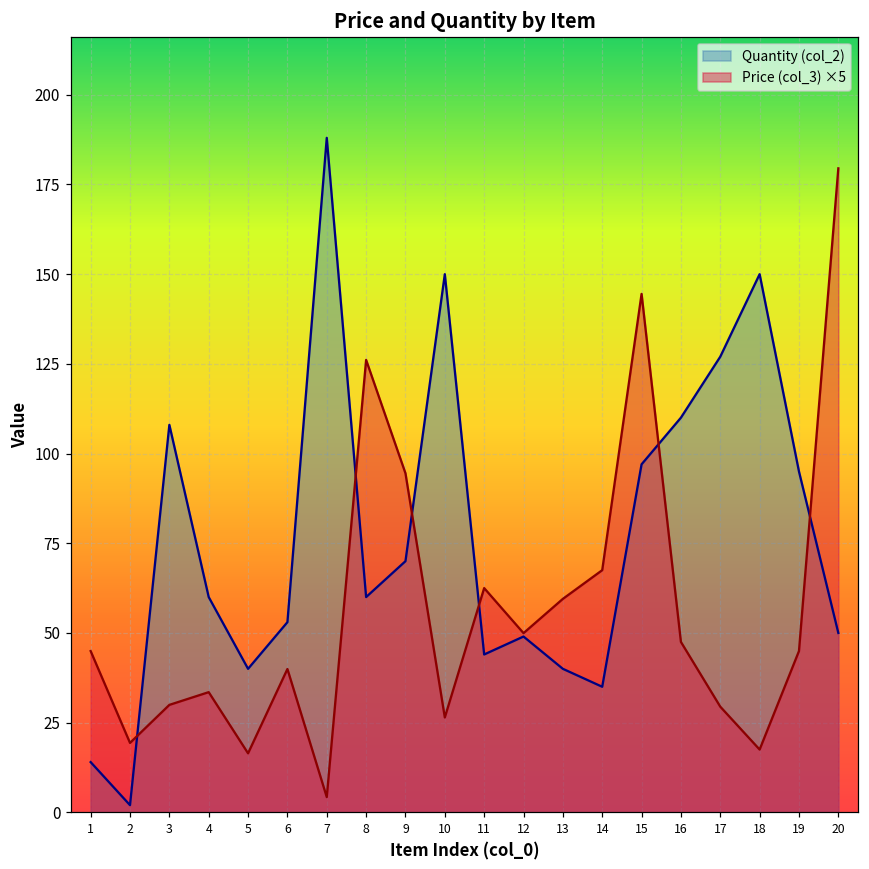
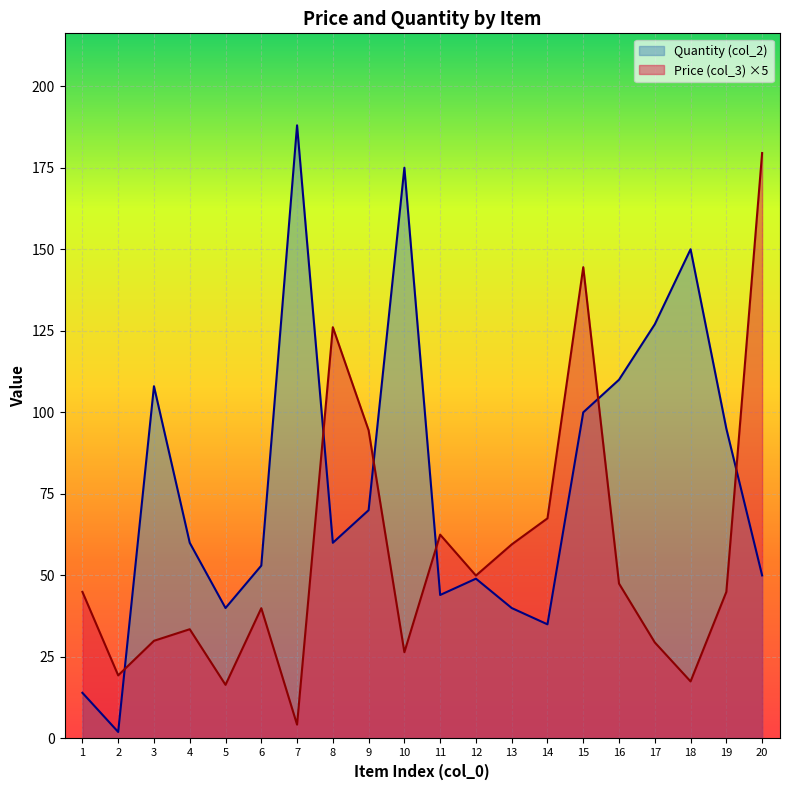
  {
    "Quantity (col_2)": {
      "1": 14,
      "2": 2,
      "3": 108,
      "4": 60,
      "5": 40,
      "6": 53,
      "7": 188,
      "8": 60,
      "9": 70,
-     "10": 150,
+     "10": 175,
      "11": 44,
      "12": 49,
      "13": 40,
      "14": 35,
-     "15": 97,
+     "15": 100,
      "16": 110,
      "17": 127,
      "18": 150,
      "19": 95,
      "20": 50
    },
    "Price (col_3) ×5": {
      "1": 45,
      "2": 19,
      "3": 30,
      "4": 34,
      "5": 16,
      "6": 40,
      "7": 4,
      "8": 126,
      "9": 95,
      "10": 26,
      "11": 63,
      "12": 50,
      "13": 60,
      "14": 68,
      "15": 145,
      "16": 48,
      "17": 29,
      "18": 18,
      "19": 45,
      "20": 180
    }
  }
